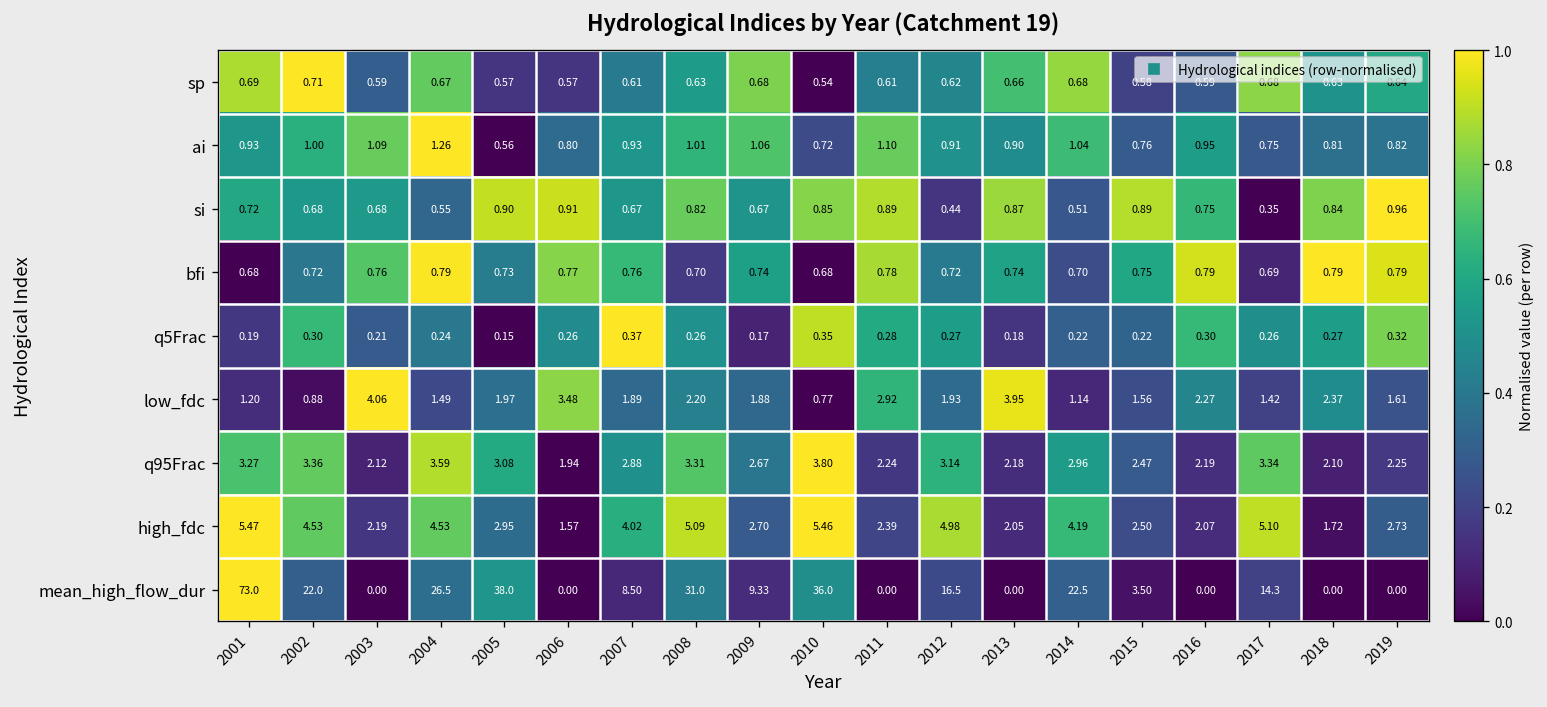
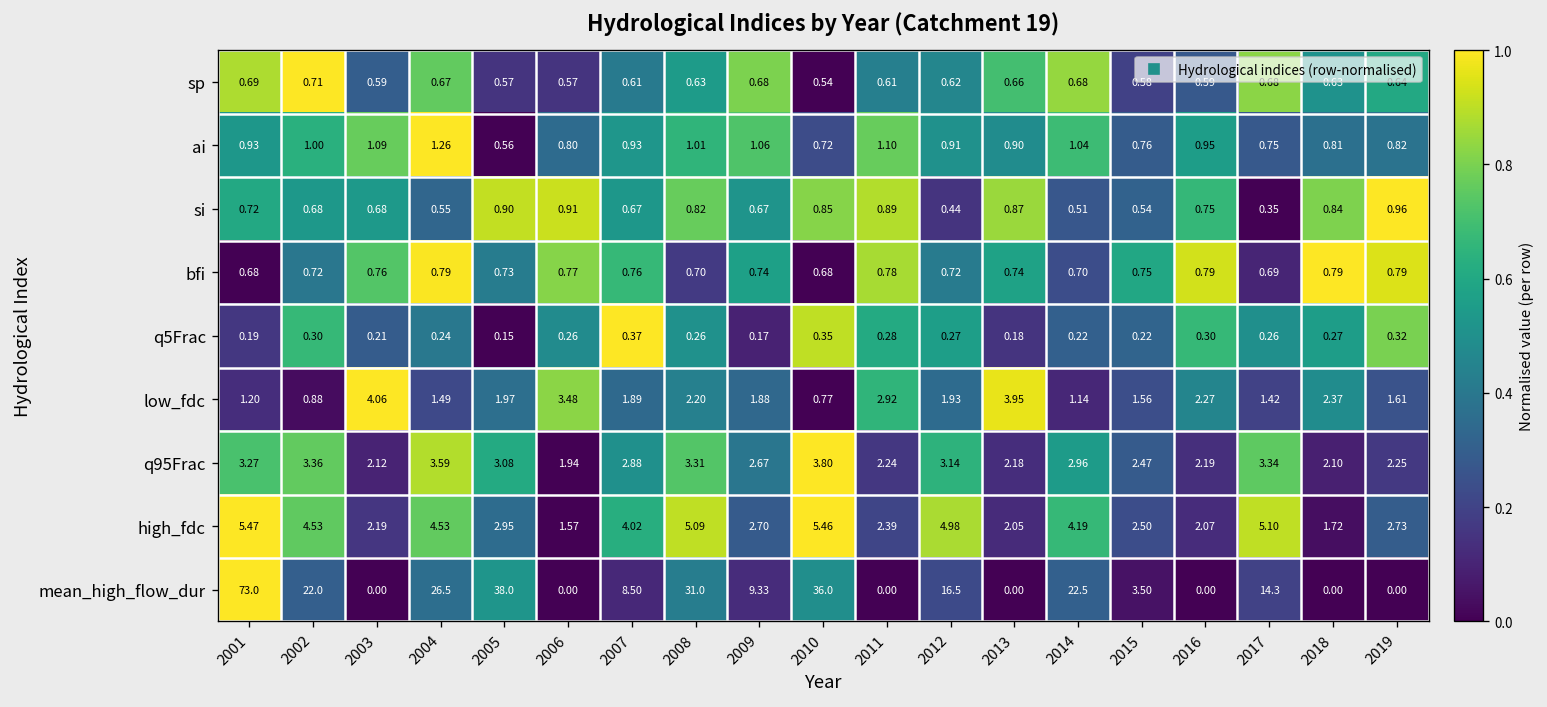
  {
    "sp": {
      "2001": 0.69,
      "2002": 0.71,
      "2003": 0.59,
      "2004": 0.67,
      "2005": 0.57,
      "2006": 0.57,
      "2007": 0.61,
      "2008": 0.63,
      "2009": 0.68,
      "2010": 0.54,
      "2011": 0.61,
      "2012": 0.62,
      "2013": 0.66,
      "2014": 0.68
    },
    "ai": {
      "2001": 0.93,
      "2002": 1.00,
      "2003": 1.09,
      "2004": 1.26,
      "2005": 0.56,
      "2006": 0.80,
      "2007": 0.93,
      "2008": 1.01,
      "2009": 1.06,
      "2010": 0.72,
      "2011": 1.10,
      "2012": 0.91,
      "2013": 0.90,
      "2014": 1.04,
      "2015": 0.76,
      "2016": 0.95,
      "2017": 0.75,
      "2018": 0.81,
      "2019": 0.82
    },
    "si": {
      "2001": 0.72,
      "2002": 0.68,
      "2003": 0.68,
      "2004": 0.55,
      "2005": 0.90,
      "2006": 0.91,
      "2007": 0.67,
      "2008": 0.82,
      "2009": 0.67,
      "2010": 0.85,
      "2011": 0.89,
      "2012": 0.44,
      "2013": 0.87,
      "2014": 0.51,
-     "2015": 0.89,
+     "2015": 0.54,
      "2016": 0.75,
      "2017": 0.35,
      "2018": 0.84,
      "2019": 0.96
    },
    "bfi": {
      "2001": 0.68,
      "2002": 0.72,
      "2003": 0.76,
      "2004": 0.79,
      "2005": 0.73,
      "2006": 0.77,
      "2007": 0.76,
      "2008": 0.70,
      "2009": 0.74,
      "2010": 0.68,
      "2011": 0.78,
      "2012": 0.72,
      "2013": 0.74,
      "2014": 0.70,
      "2015": 0.75,
      "2016": 0.79,
      "2017": 0.69,
      "2018": 0.79,
      "2019": 0.79
    },
    "q5Frac": {
      "2001": 0.19,
      "2002": 0.30,
      "2003": 0.21,
      "2004": 0.24,
      "2005": 0.15,
      "2006": 0.26,
      "2007": 0.37,
      "2008": 0.26,
      "2009": 0.17,
      "2010": 0.35,
      "2011": 0.28,
      "2012": 0.27,
      "2013": 0.18,
      "2014": 0.22,
      "2015": 0.22,
      "2016": 0.30,
      "2017": 0.26,
      "2018": 0.27,
      "2019": 0.32
    },
    "low_fdc": {
      "2001": 1.20,
      "2002": 0.88,
      "2003": 4.06,
      "2004": 1.49,
      "2005": 1.97,
      "2006": 3.48,
      "2007": 1.89,
      "2008": 2.20,
      "2009": 1.88,
      "2010": 0.77,
      "2011": 2.92,
      "2012": 1.93,
      "2013": 3.95,
      "2014": 1.14,
      "2015": 1.56,
      "2016": 2.27,
      "2017": 1.42,
      "2018": 2.37,
      "2019": 1.61
    },
    "q95Frac": {
      "2001": 3.27,
      "2002": 3.36,
      "2003": 2.12,
      "2004": 3.59,
      "2005": 3.08,
      "2006": 1.94,
      "2007": 2.88,
      "2008": 3.31,
      "2009": 2.67,
      "2010": 3.80,
      "2011": 2.24,
      "2012": 3.14,
      "2013": 2.18,
      "2014": 2.96,
      "2015": 2.47,
      "2016": 2.19,
      "2017": 3.34,
      "2018": 2.10,
      "2019": 2.25
    },
    "high_fdc": {
      "2001": 5.47,
      "2002": 4.53,
      "2003": 2.19,
      "2004": 4.53,
      "2005": 2.95,
      "2006": 1.57,
      "2007": 4.02,
      "2008": 5.09,
      "2009": 2.70,
      "2010": 5.46,
      "2011": 2.39,
      "2012": 4.98,
      "2013": 2.05,
      "2014": 4.19,
      "2015": 2.50,
      "2016": 2.07,
      "2017": 5.10,
      "2018": 1.72,
      "2019": 2.73
    },
    "mean_high_flow_dur": {
      "2001": 73.0,
      "2002": 22.0,
      "2003": 0.00,
      "2004": 26.5,
      "2005": 38.0,
      "2006": 0.00,
      "2007": 8.50,
      "2008": 31.0,
      "2009": 9.33,
      "2010": 36.0,
      "2011": 0.00,
      "2012": 16.5,
      "2013": 0.00,
      "2014": 22.5,
      "2015": 3.50,
      "2016": 0.00,
      "2017": 14.3,
      "2018": 0.00,
      "2019": 0.00
    }
  }
